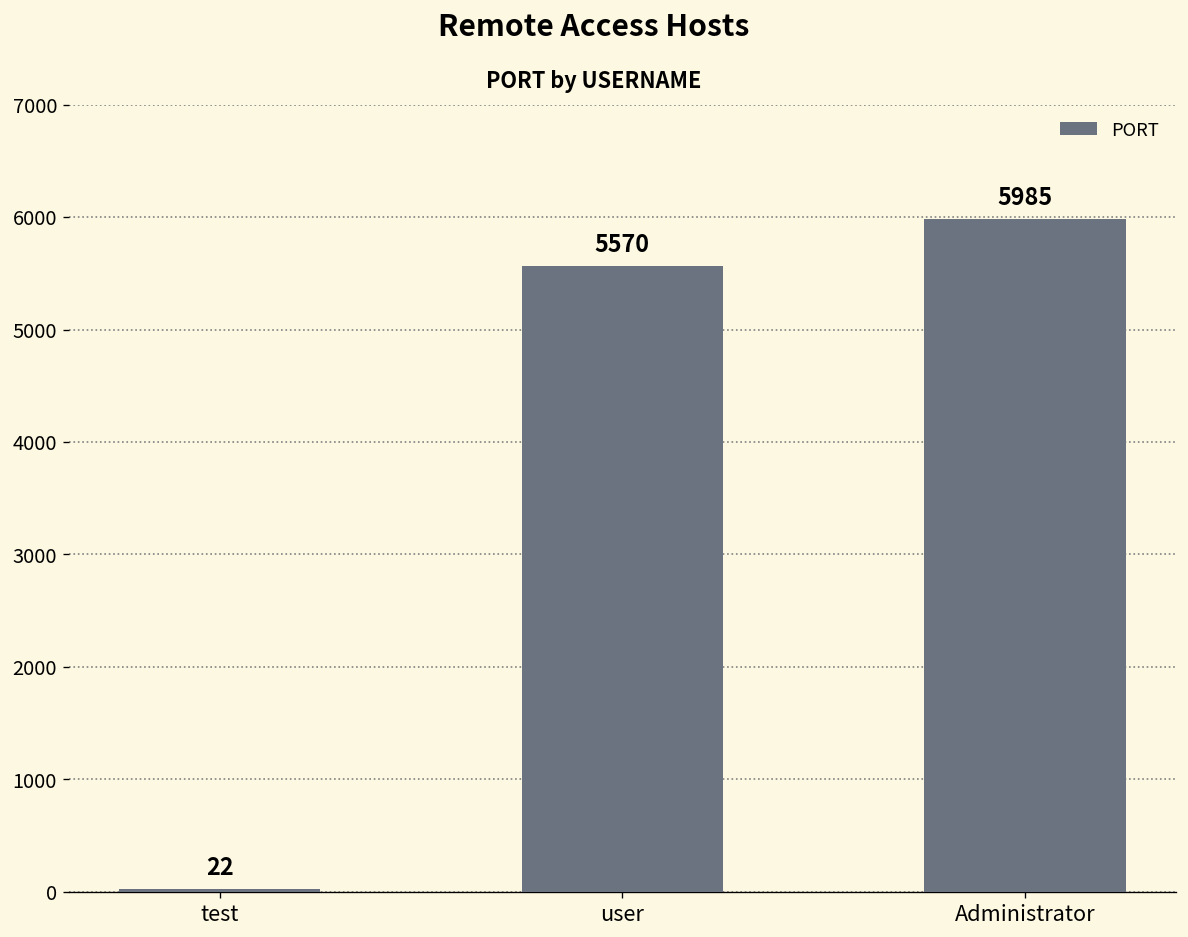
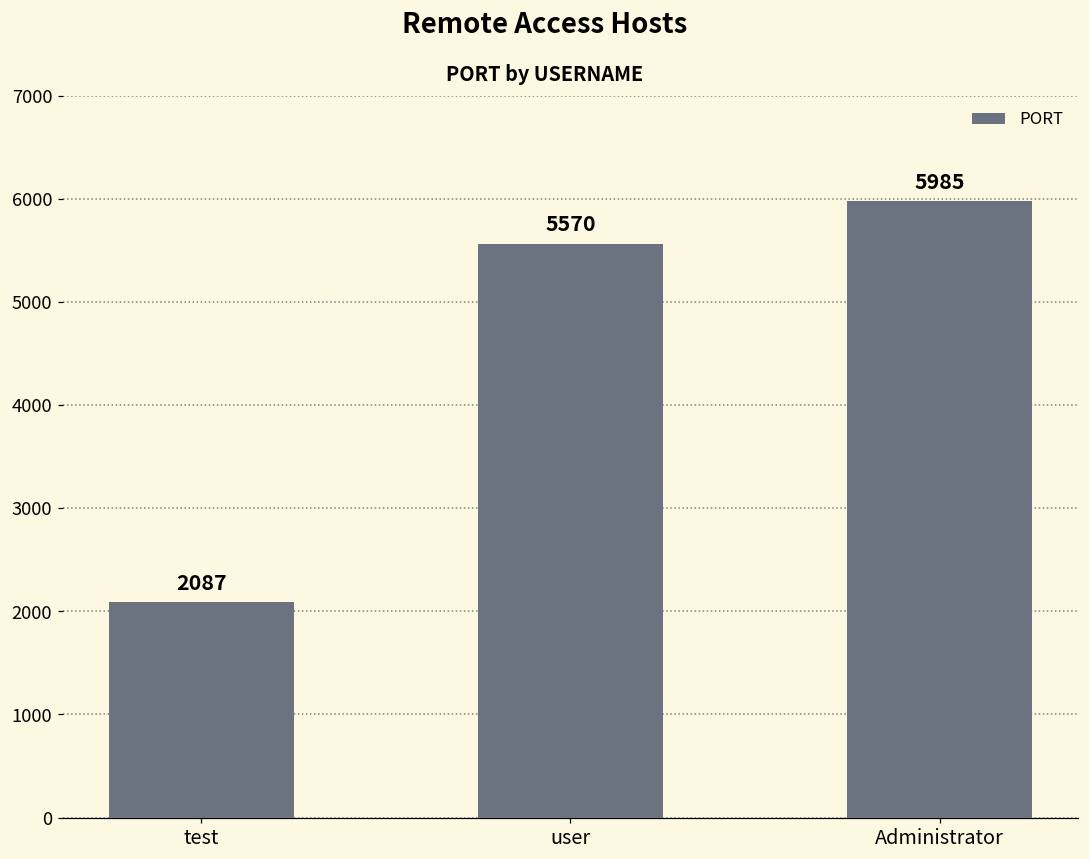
  {
-   "test": 22,
+   "test": 2087,
    "user": 5570,
    "Administrator": 5985
  }
